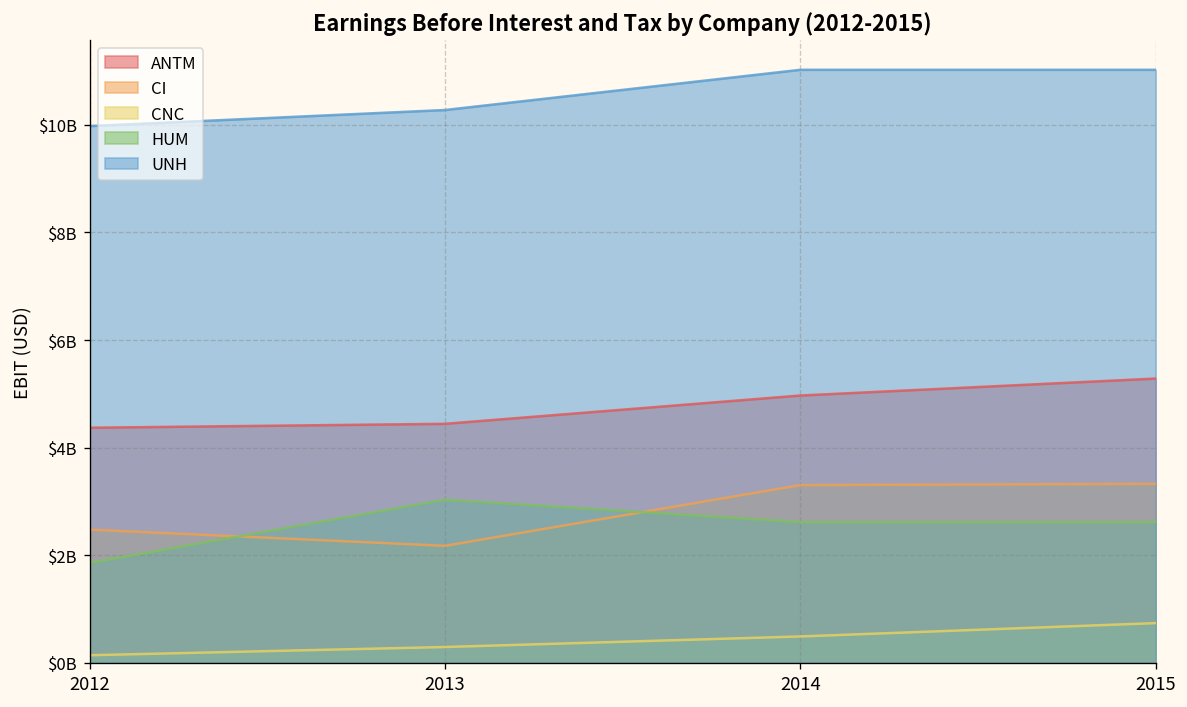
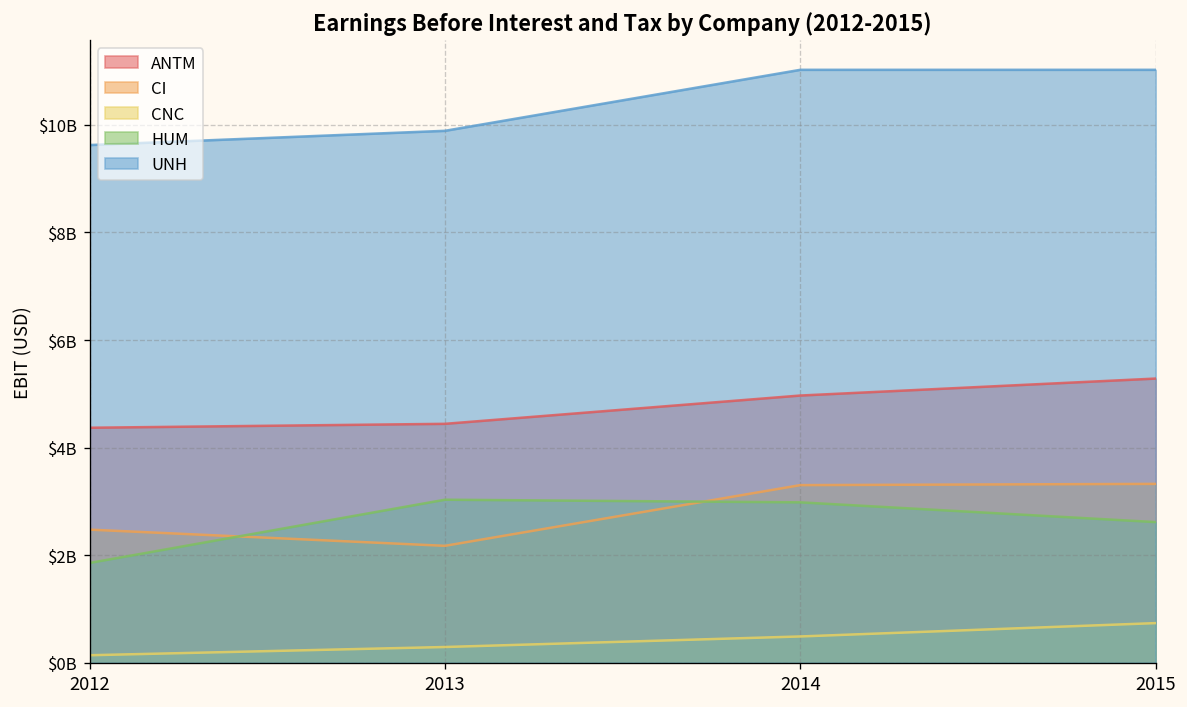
  {
    "HUM": {
      "2012": "$1900000000",
      "2013": "$3000000000",
-     "2014": "$2600000000",
+     "2014": "$3000000000",
      "2015": "$2600000000"
    },
    "UNH": {
-     "2012": "$10000000000",
-     "2013": "$10300000000",
+     "2012": "$9600000000",
+     "2013": "$9900000000",
      "2014": "$11000000000",
      "2015": "$11000000000"
    }
  }
